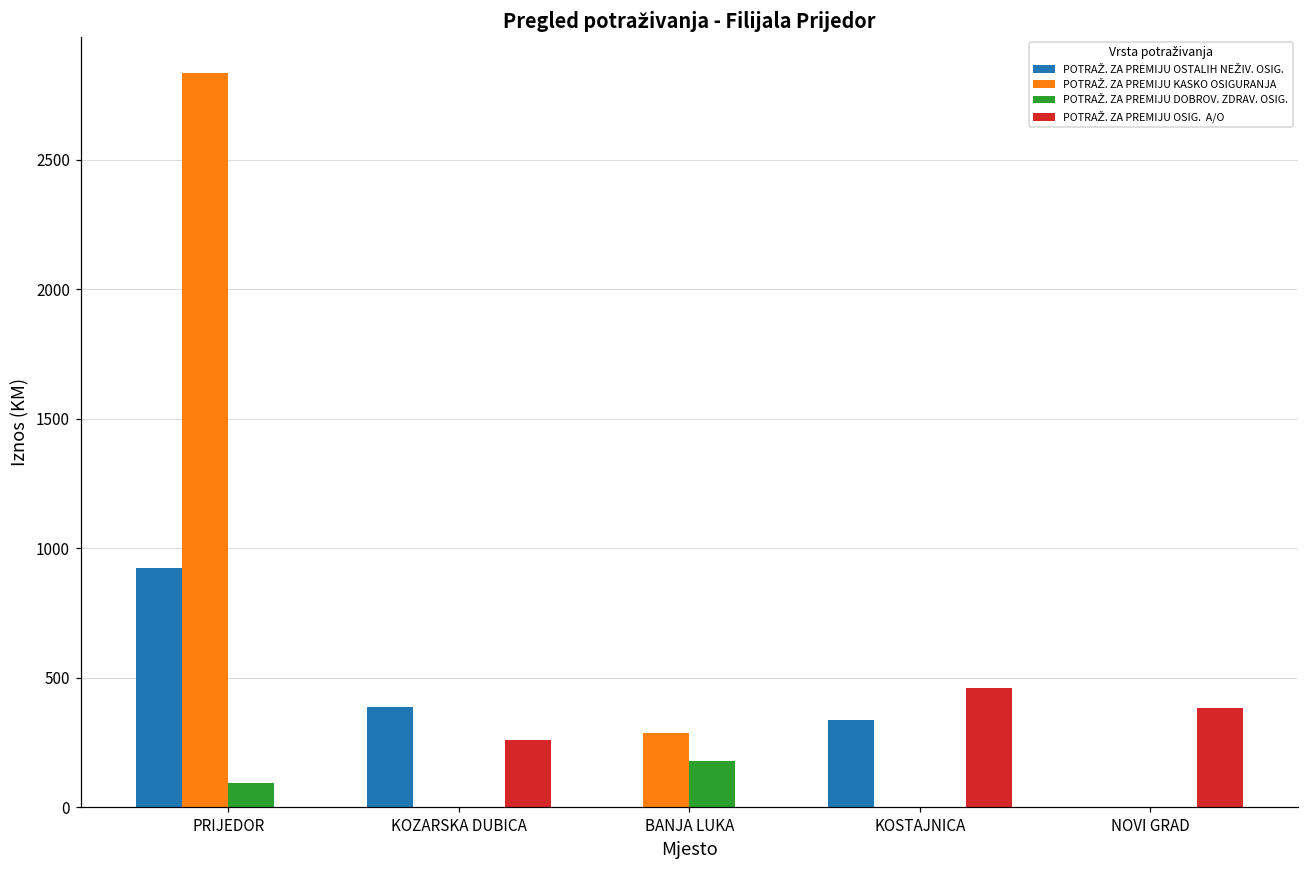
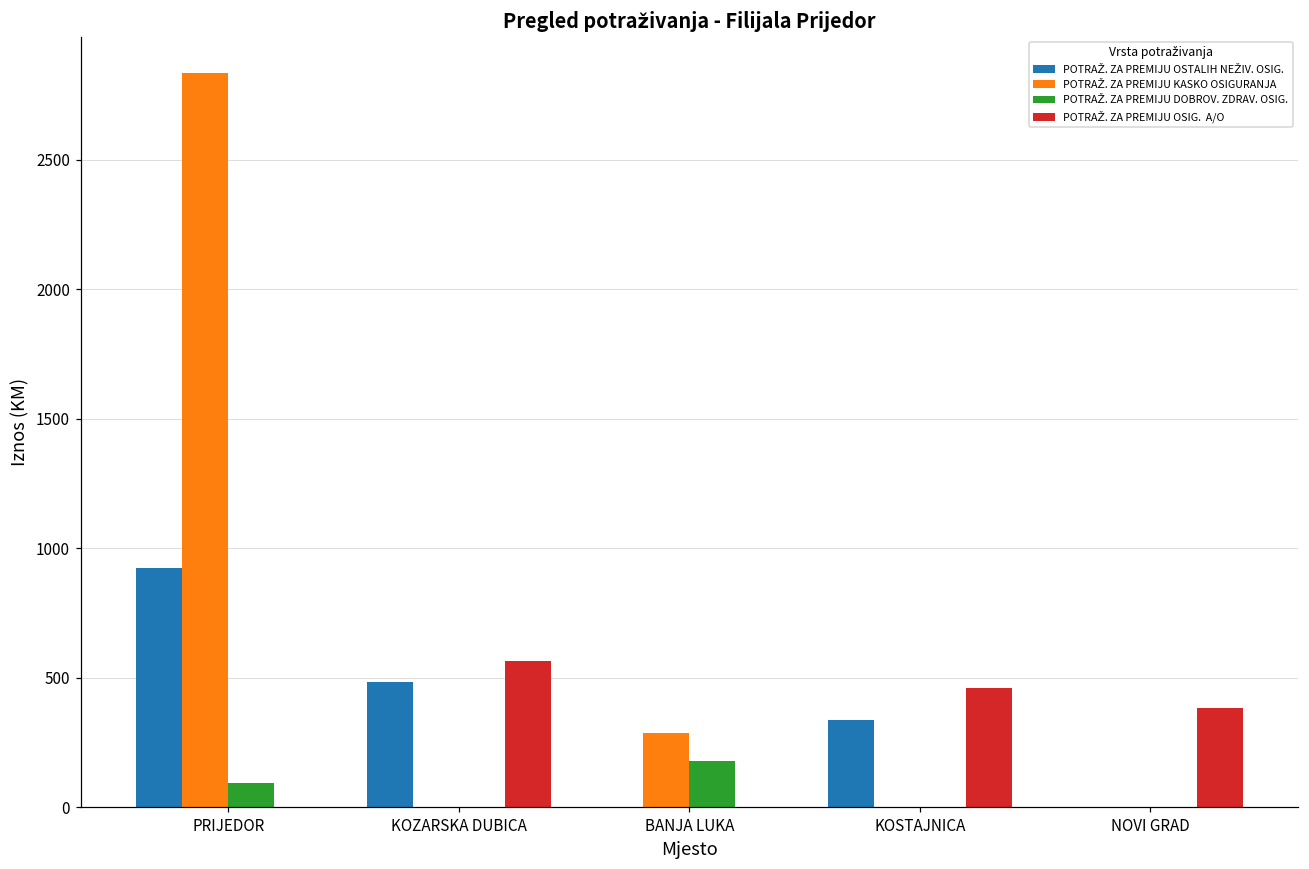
  {
    "POTRAŽ. ZA PREMIJU OSTALIH NEŽIV. OSIG.": {
      "PRIJEDOR": 920,
-     "KOZARSKA DUBICA": 390,
+     "KOZARSKA DUBICA": 480,
      "BANJA LUKA": 0,
      "KOSTAJNICA": 340,
      "NOVI GRAD": 0
    },
    "POTRAŽ. ZA PREMIJU KASKO OSIGURANJA": {
      "PRIJEDOR": 2830,
      "KOZARSKA DUBICA": 0,
      "BANJA LUKA": 290,
      "KOSTAJNICA": 0,
      "NOVI GRAD": 0
    },
    "POTRAŽ. ZA PREMIJU DOBROV. ZDRAV. OSIG.": {
      "PRIJEDOR": 90,
      "KOZARSKA DUBICA": 0,
      "BANJA LUKA": 180,
      "KOSTAJNICA": 0,
      "NOVI GRAD": 0
    },
    "POTRAŽ. ZA PREMIJU OSIG. A/O": {
      "PRIJEDOR": 0,
-     "KOZARSKA DUBICA": 260,
+     "KOZARSKA DUBICA": 560,
      "BANJA LUKA": 0,
      "KOSTAJNICA": 460,
      "NOVI GRAD": 380
    }
  }
